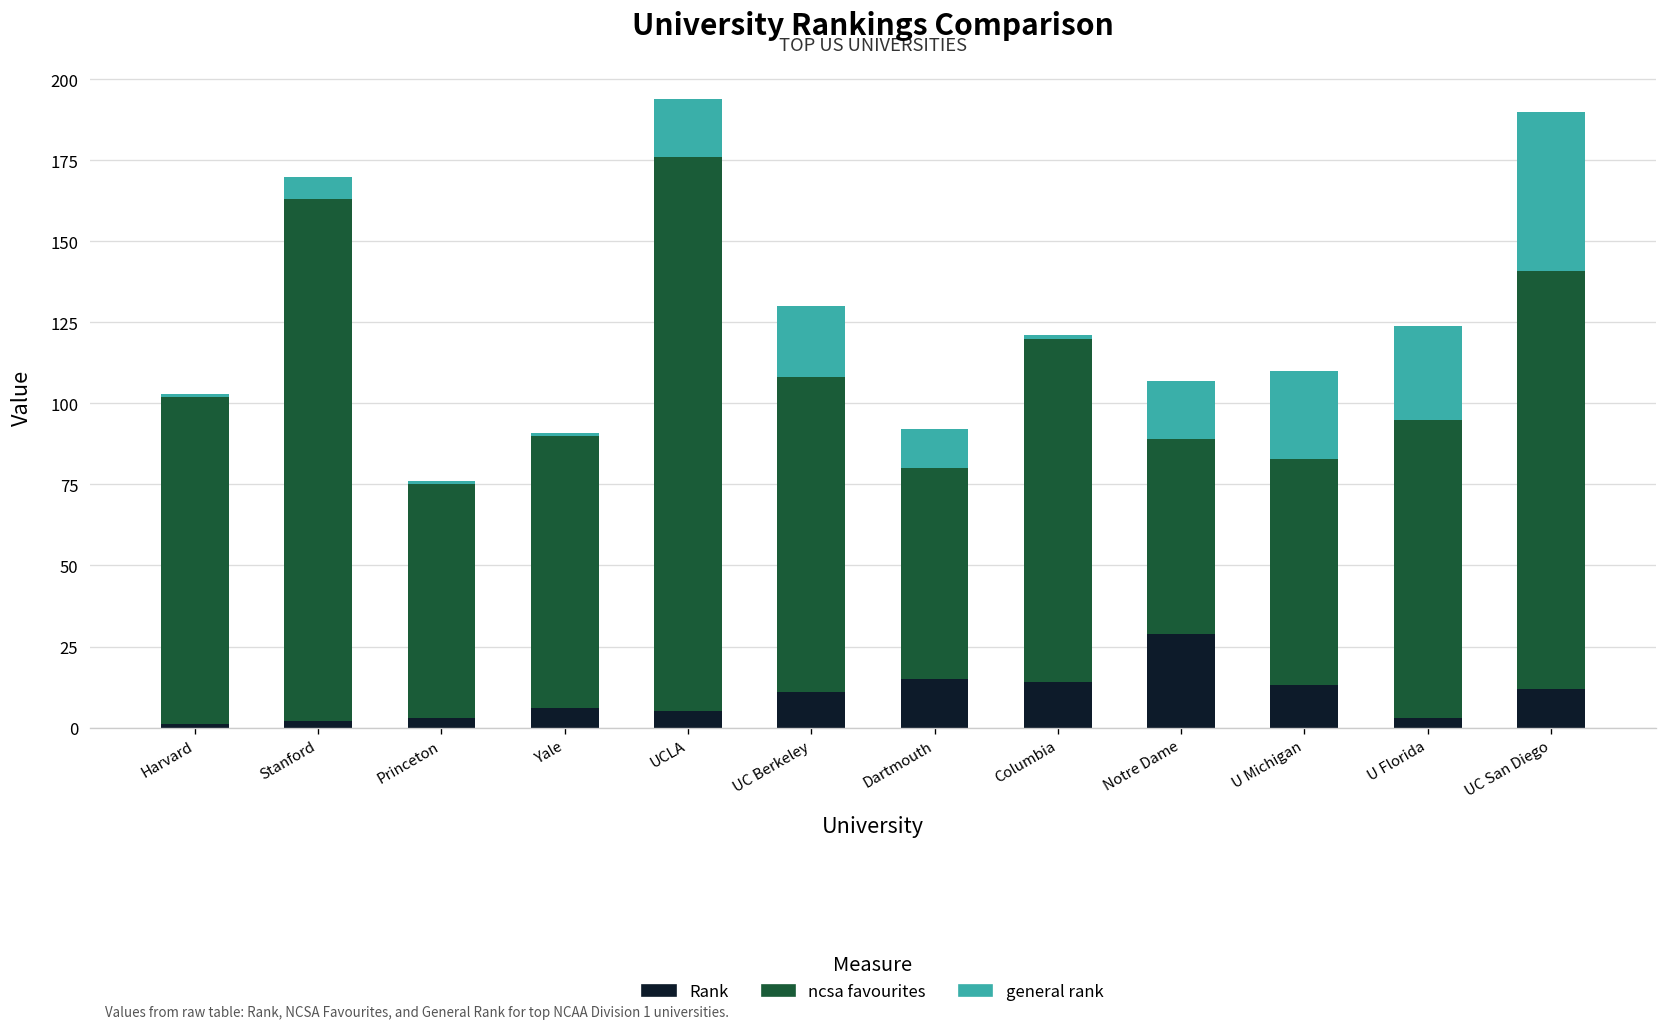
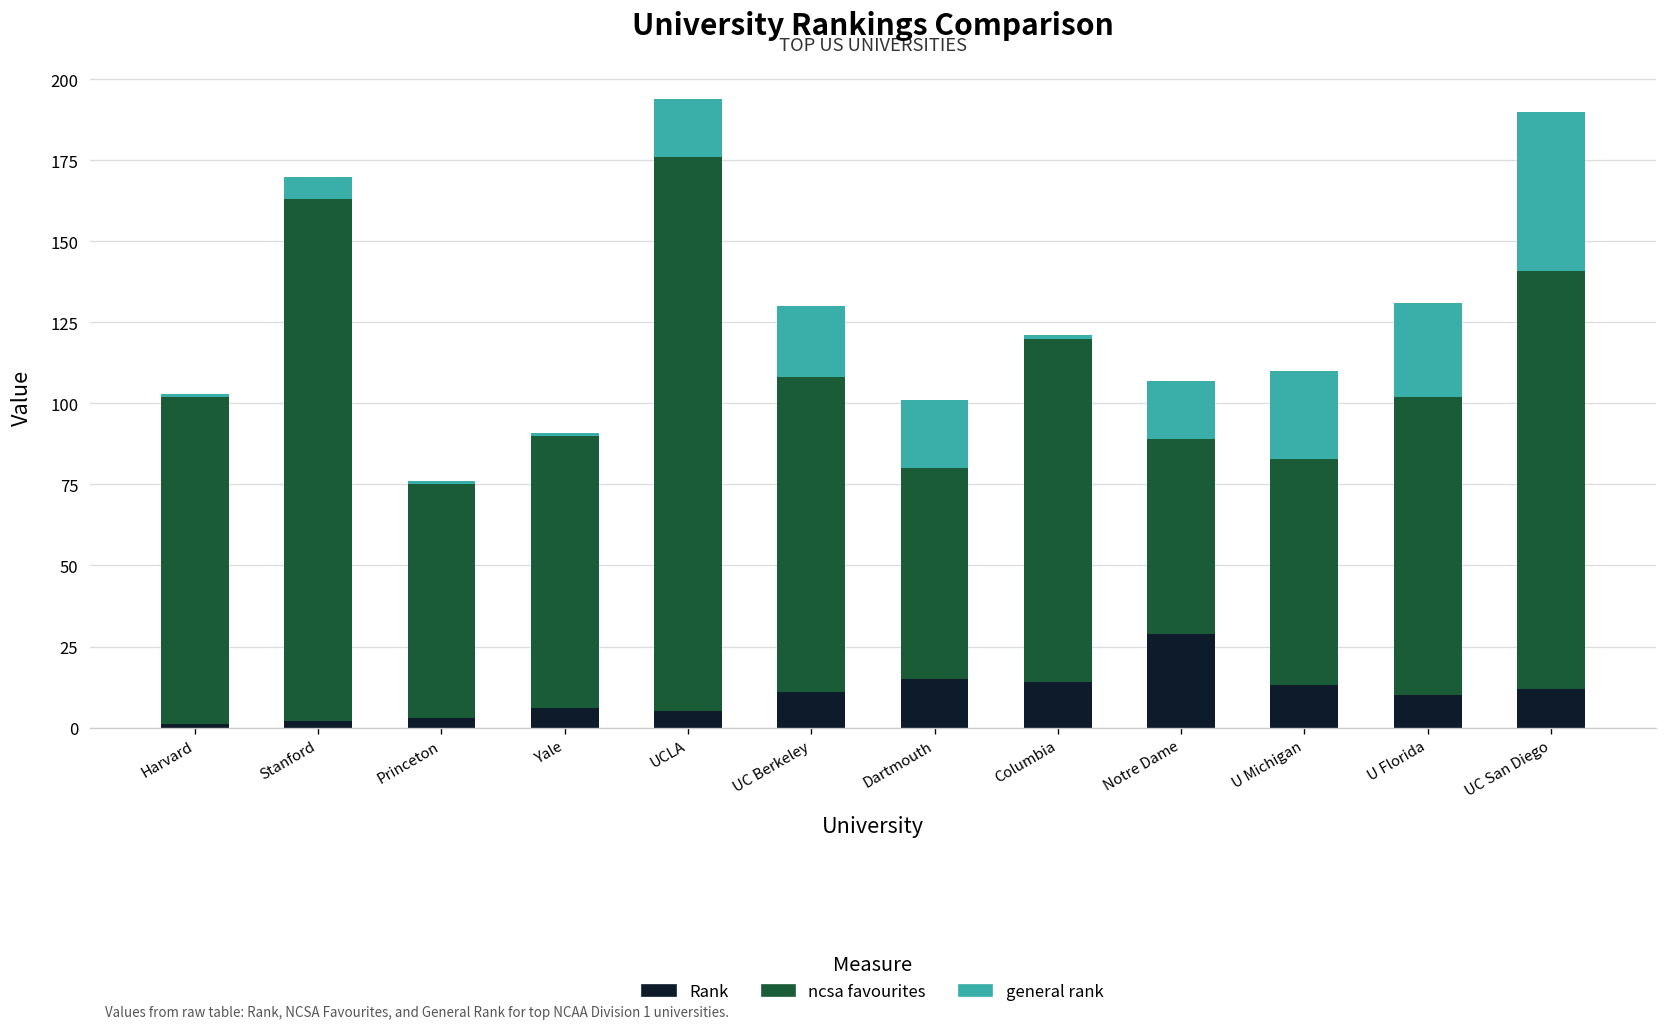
  {
    "Rank": {
      "Harvard": 1,
      "Stanford": 2,
      "Princeton": 3,
      "Yale": 6,
      "UCLA": 5,
      "UC Berkeley": 11,
      "Dartmouth": 15,
      "Columbia": 14,
      "Notre Dame": 29,
      "U Michigan": 13,
-     "U Florida": 3,
+     "U Florida": 10,
      "UC San Diego": 12
    },
    "ncsa favourites": {
      "Harvard": 101,
      "Stanford": 161,
      "Princeton": 72,
      "Yale": 84,
      "UCLA": 171,
      "UC Berkeley": 97,
      "Dartmouth": 65,
      "Columbia": 106,
      "Notre Dame": 60,
      "U Michigan": 70,
      "U Florida": 92,
      "UC San Diego": 129
    },
    "general rank": {
      "Harvard": 1,
      "Stanford": 7,
      "Princeton": 1,
      "Yale": 1,
      "UCLA": 18,
      "UC Berkeley": 22,
-     "Dartmouth": 12,
+     "Dartmouth": 21,
      "Columbia": 1,
      "Notre Dame": 18,
      "U Michigan": 27,
      "U Florida": 29,
      "UC San Diego": 49
    }
  }
